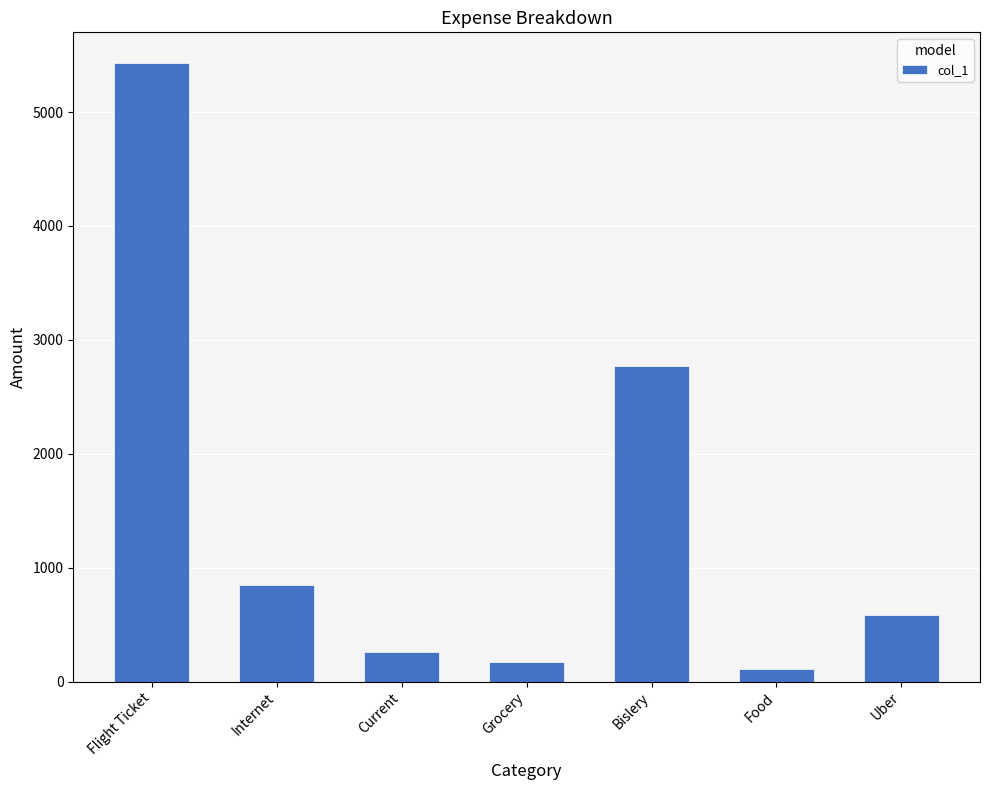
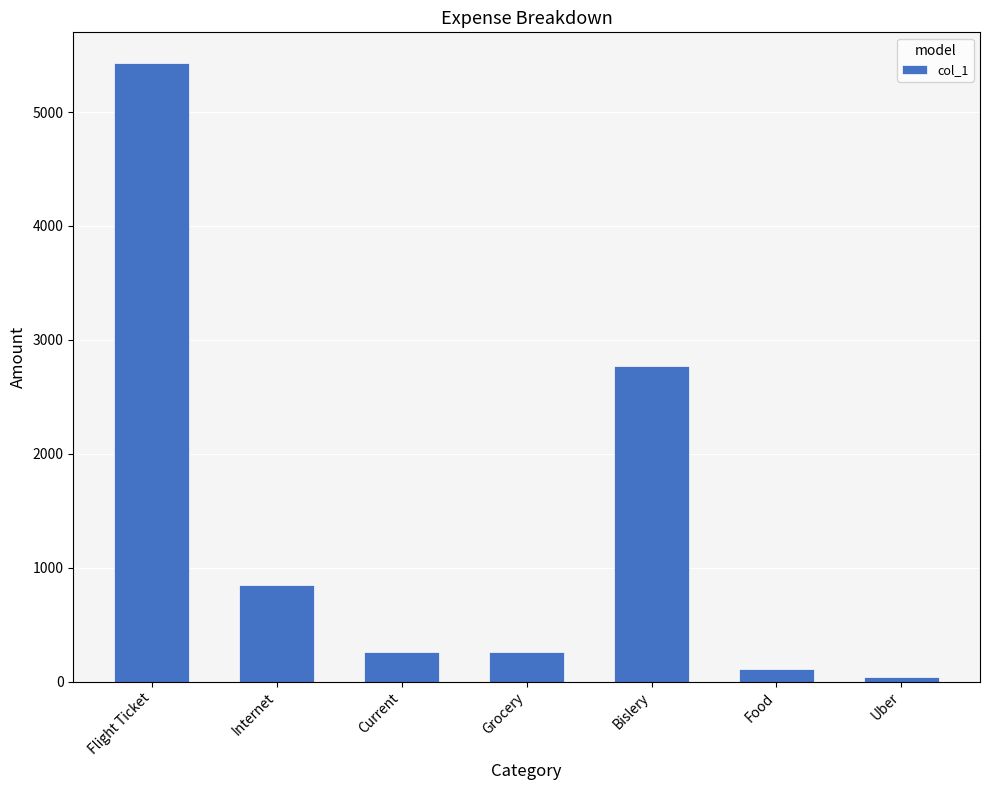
  {
    "Flight Ticket": 5430,
    "Internet": 850,
    "Current": 260,
-   "Grocery": 170,
+   "Grocery": 260,
    "Bislery": 2770,
    "Food": 110,
-   "Uber": 580
+   "Uber": 40
  }
